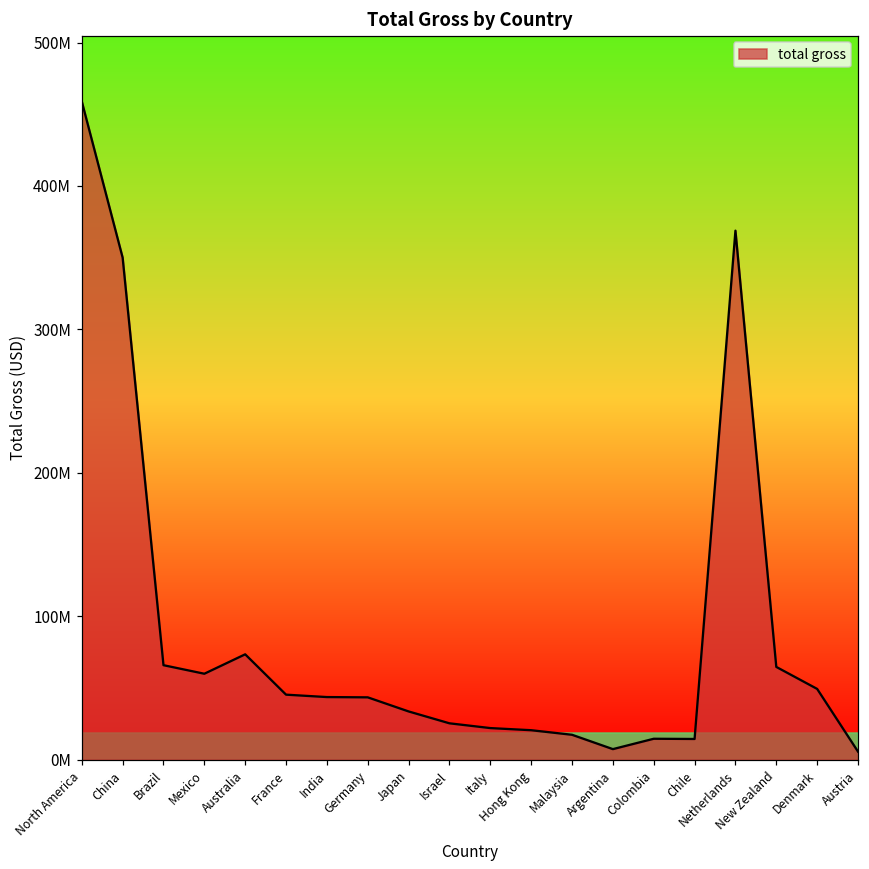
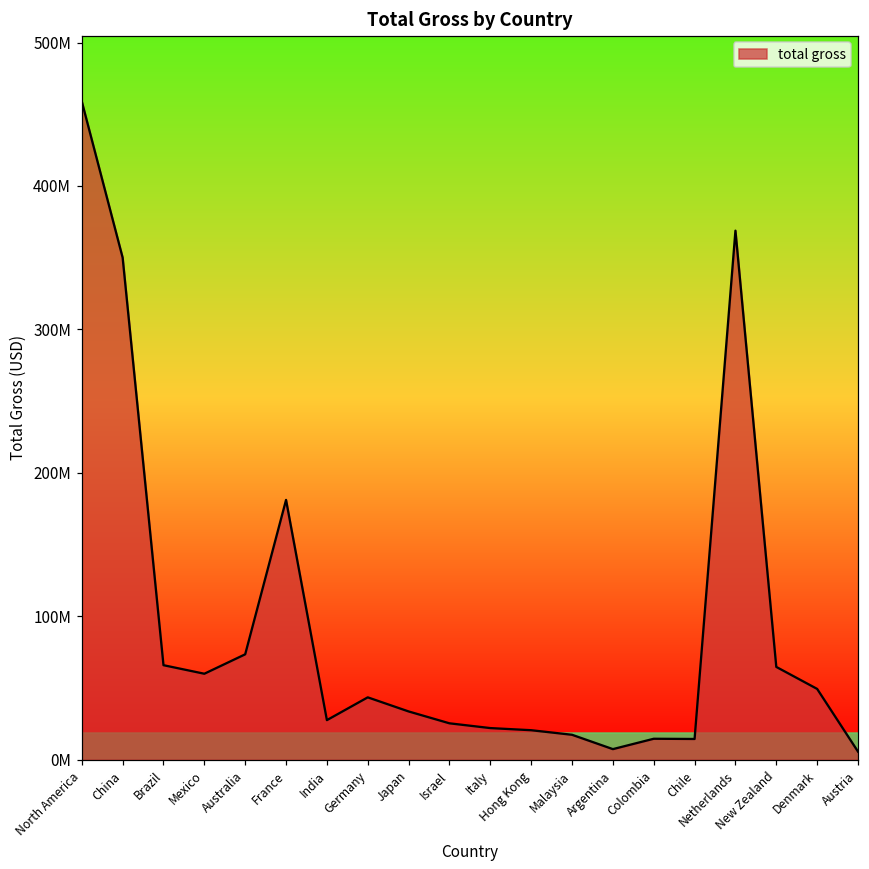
  {
    "North America": 459000000,
    "China": 350000000,
    "Brazil": 66000000,
    "Mexico": 60000000,
    "Australia": 73000000,
-   "France": 45000000,
-   "India": 44000000,
+   "France": 181000000,
+   "India": 28000000,
    "Germany": 43000000,
    "Japan": 34000000,
    "Israel": 25000000,
    "Italy": 22000000,
    "Hong Kong": 20000000,
    "Netherlands": 369000000,
    "New Zealand": 65000000,
    "Denmark": 49000000
  }
